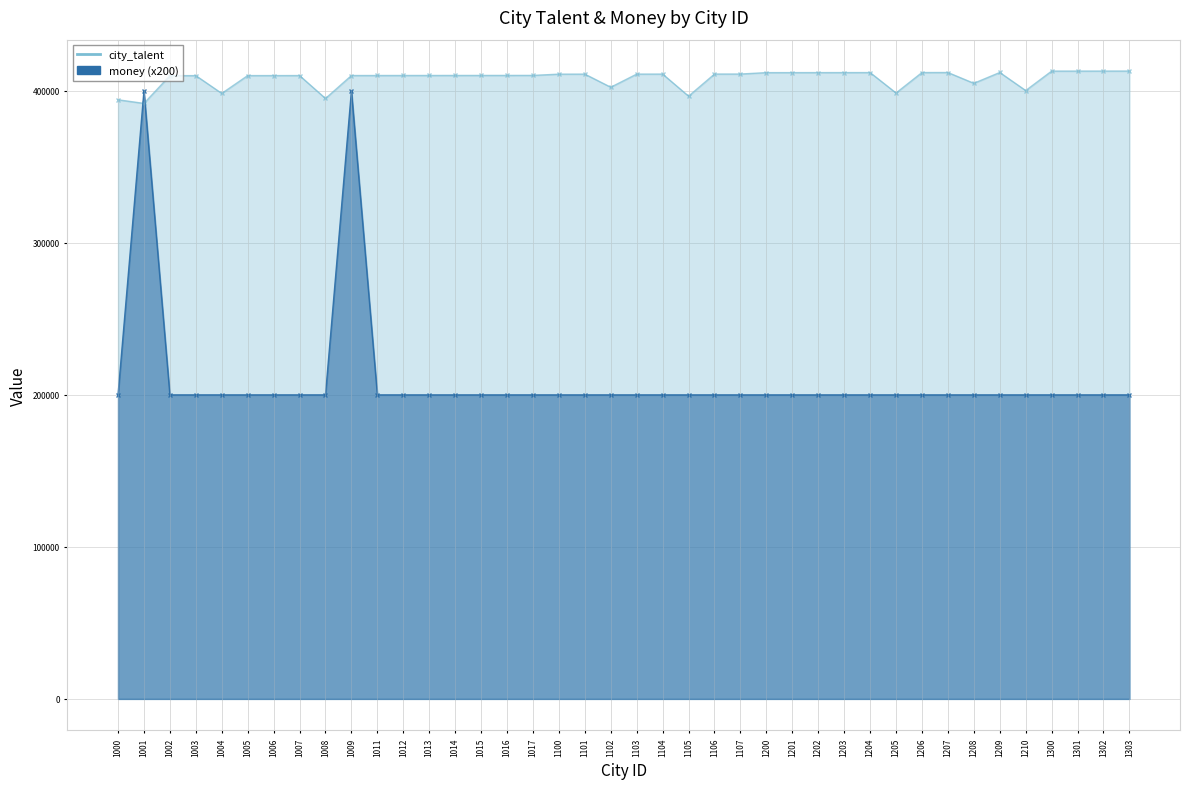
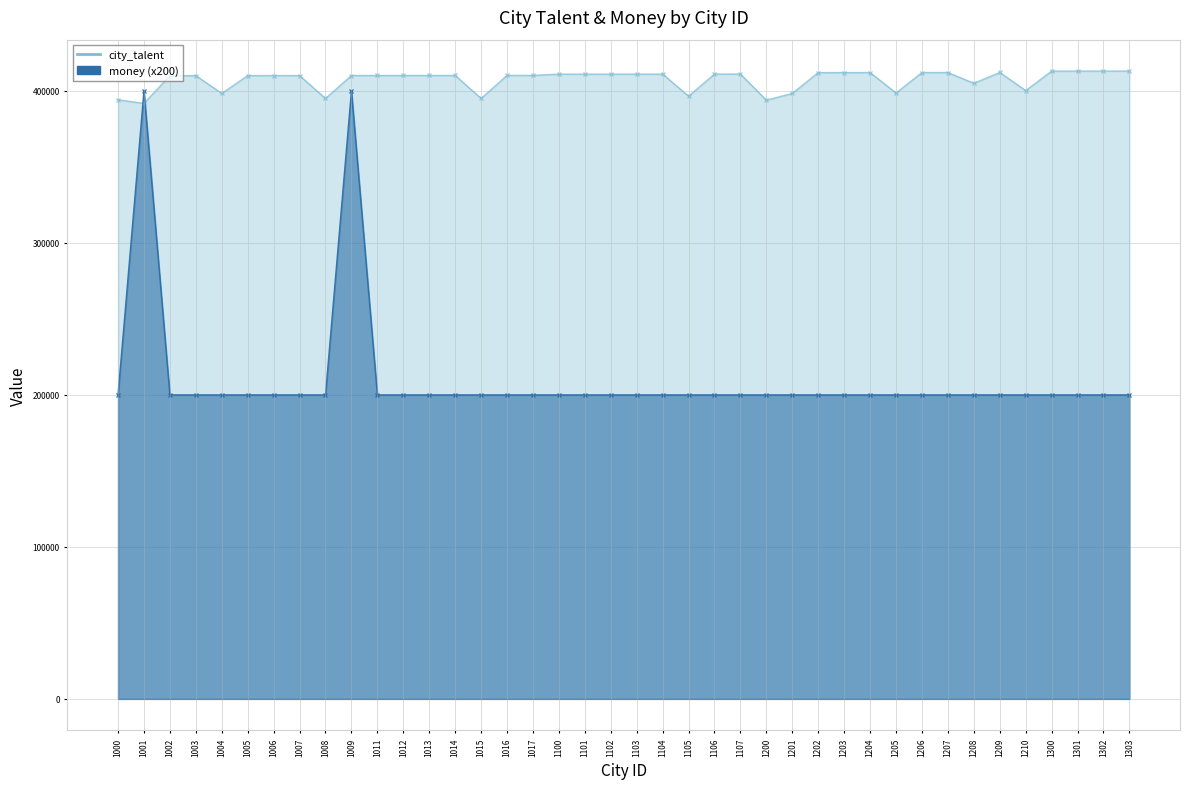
  {
    "city_talent": {
      "1000": 394000,
      "1001": 392000,
      "1003": 410000,
      "1004": 398000,
      "1005": 410000,
      "1006": 410000,
      "1007": 410000,
      "1008": 395000,
      "1009": 410000,
      "1011": 410000,
      "1012": 410000,
      "1013": 410000,
      "1014": 410000,
-     "1015": 410000,
+     "1015": 395000,
      "1016": 410000,
      "1017": 410000,
      "1100": 411000,
      "1101": 411000,
-     "1102": 402000,
+     "1102": 411000,
      "1103": 411000,
      "1104": 411000,
      "1105": 397000,
      "1106": 411000,
      "1107": 411000,
-     "1200": 412000,
-     "1201": 412000,
+     "1200": 394000,
+     "1201": 398000,
      "1202": 412000,
      "1203": 412000,
      "1204": 412000,
      "1205": 399000,
      "1206": 412000,
      "1207": 412000,
      "1208": 405000,
      "1209": 412000,
      "1210": 400000,
      "1300": 413000,
      "1301": 413000,
      "1302": 413000,
      "1303": 413000
    },
    "money (x200)": {
      "1000": 200000,
      "1001": 400000,
      "1002": 200000,
      "1003": 200000,
      "1004": 200000,
      "1005": 200000,
      "1006": 200000,
      "1007": 200000,
      "1008": 200000,
      "1009": 400000,
      "1011": 200000,
      "1012": 200000,
      "1013": 200000,
      "1014": 200000,
      "1015": 200000,
      "1016": 200000,
      "1017": 200000,
      "1100": 200000,
      "1101": 200000,
      "1102": 200000,
      "1103": 200000,
      "1104": 200000,
      "1105": 200000,
      "1106": 200000,
      "1107": 200000,
      "1200": 200000,
      "1201": 200000,
      "1202": 200000,
      "1203": 200000,
      "1204": 200000,
      "1205": 200000,
      "1206": 200000,
      "1207": 200000,
      "1208": 200000,
      "1209": 200000,
      "1210": 200000,
      "1300": 200000,
      "1301": 200000,
      "1302": 200000,
      "1303": 200000
    }
  }
